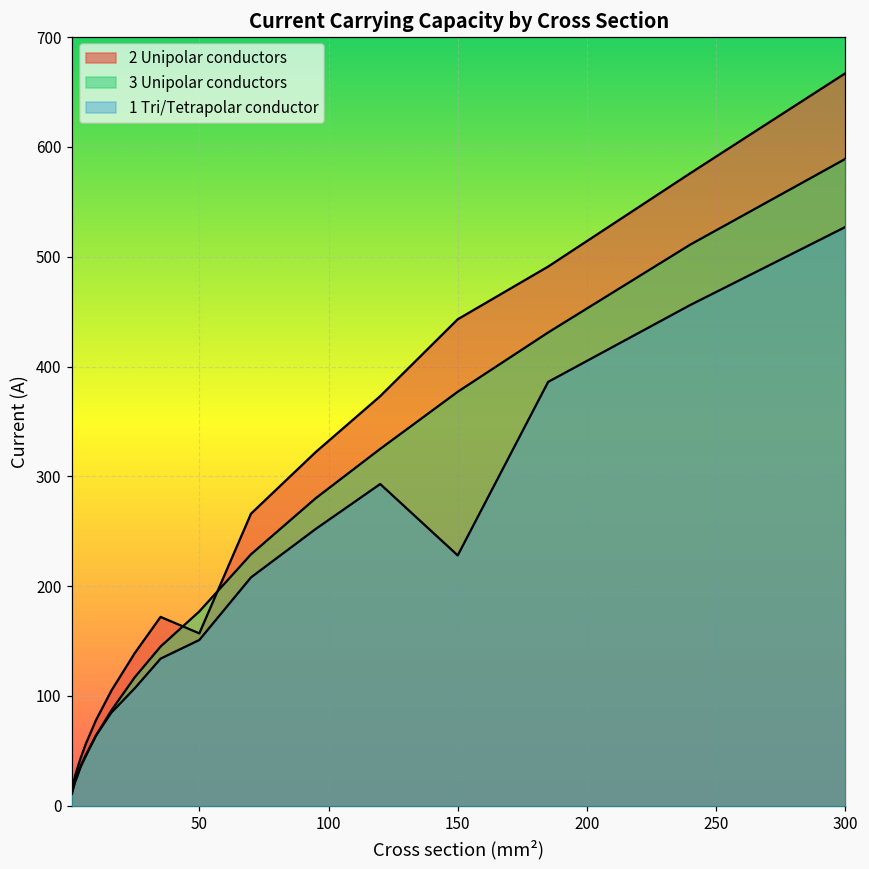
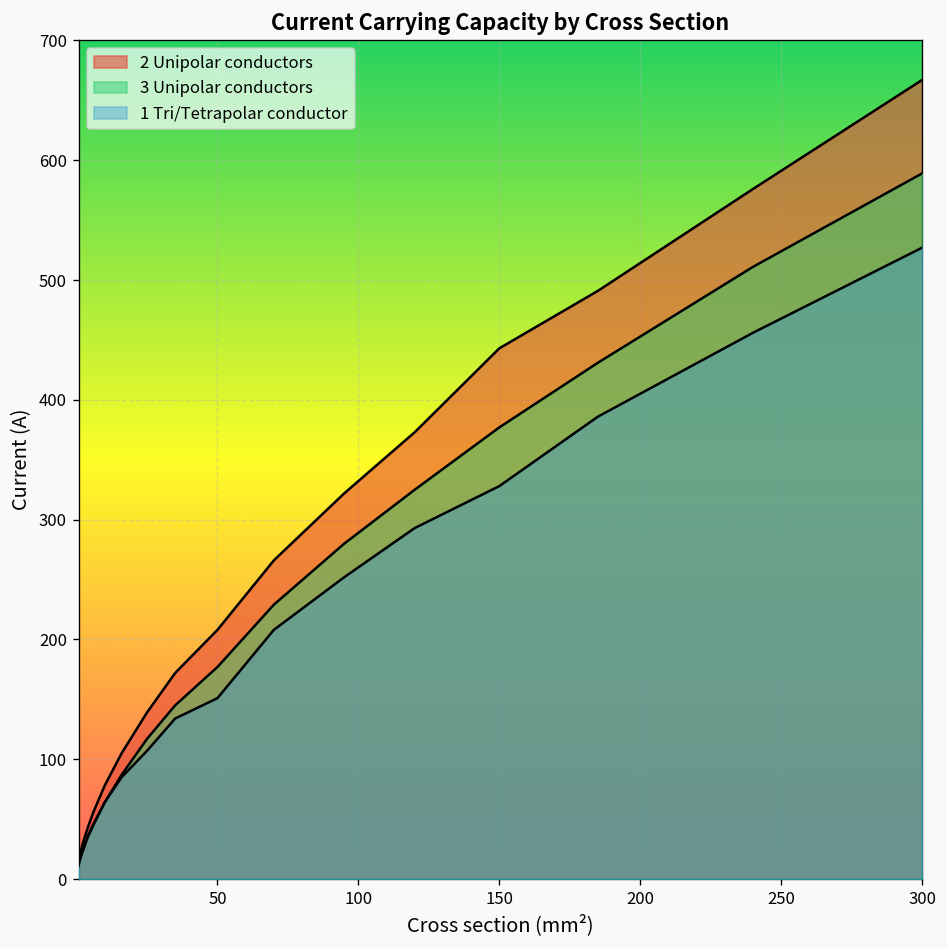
  {
    "2 Unipolar conductors": {
-     "50": 160,
+     "50": 210,
      "150": 440,
      "300": 670
    },
    "3 Unipolar conductors": {
      "50": 180,
      "150": 380,
      "300": 590
    },
    "1 Tri/Tetrapolar conductor": {
      "50": 150,
-     "150": 230,
+     "150": 330,
      "300": 530
    }
  }
